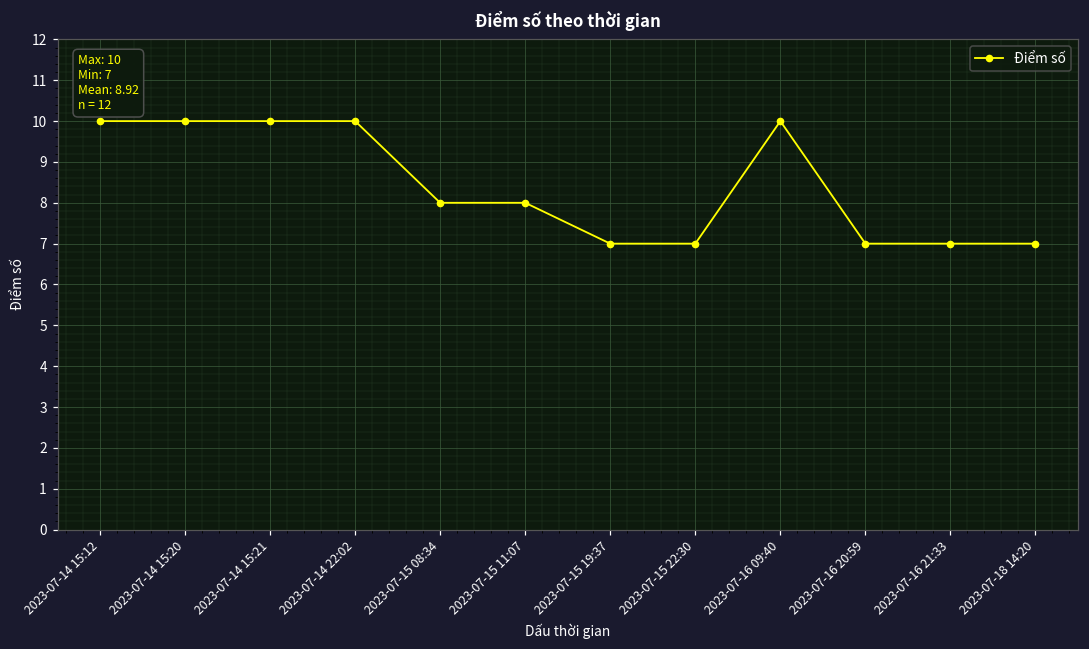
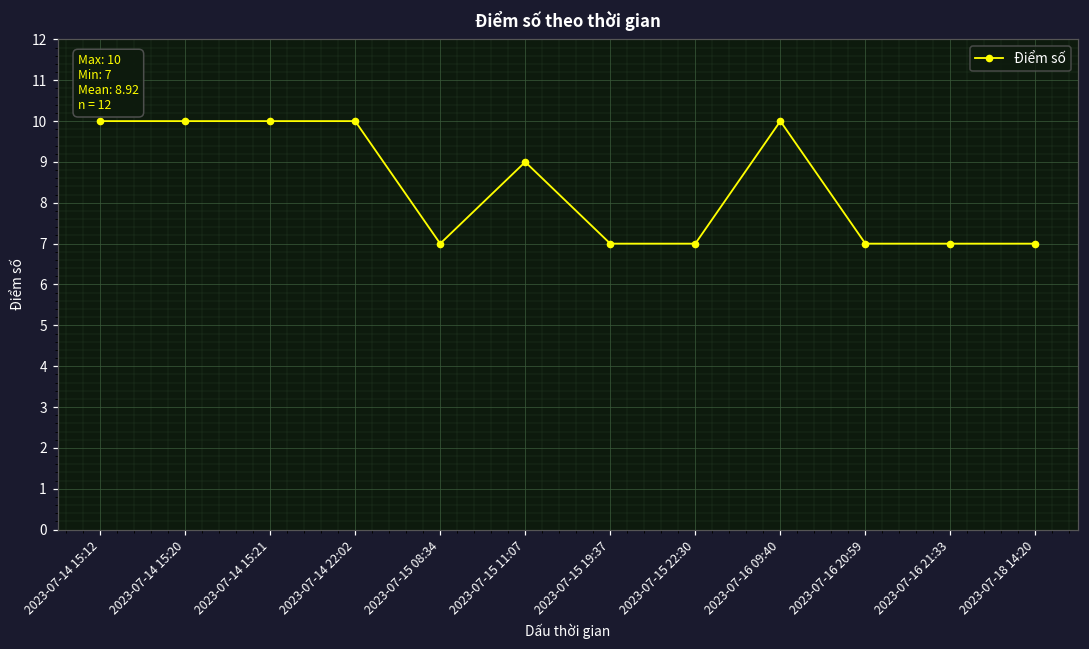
  {
    "2023-07-14 15:20": 10,
    "2023-07-14 15:21": 10,
    "2023-07-14 22:02": 10,
-   "2023-07-15 08:34": 8,
-   "2023-07-15 11:07": 8,
+   "2023-07-15 08:34": 7,
+   "2023-07-15 11:07": 9,
    "2023-07-15 19:37": 7,
    "2023-07-15 22:30": 7,
    "2023-07-16 09:40": 10,
    "2023-07-16 20:59": 7,
    "2023-07-16 21:33": 7,
    "2023-07-18 14:20": 7
  }
